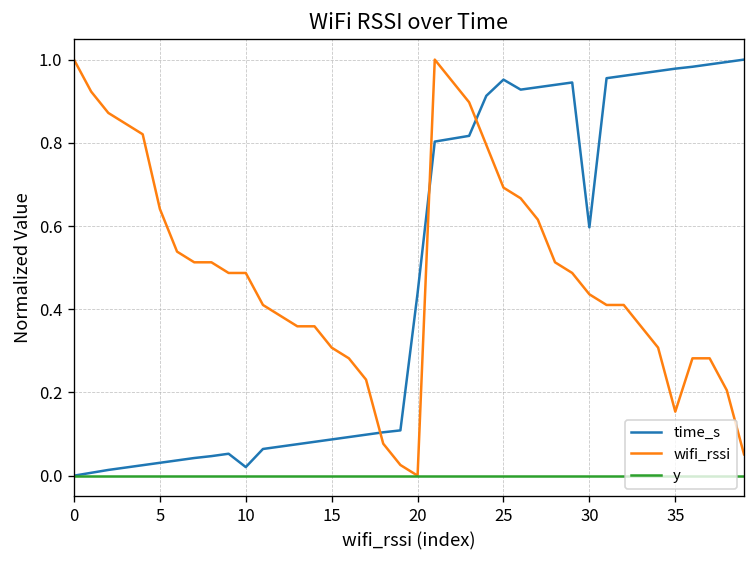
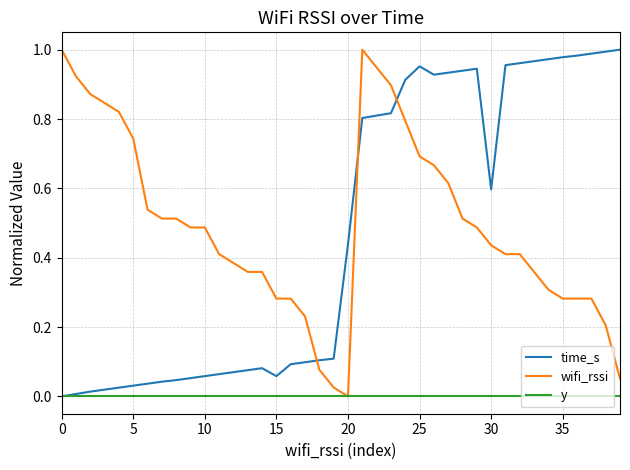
  {
    "time_s": {
      "5": 0.03,
-     "10": 0.02,
-     "15": 0.09,
+     "10": 0.06,
+     "15": 0.06,
      "20": 0.44,
      "25": 0.95,
      "30": 0.60,
      "35": 0.98
    },
    "wifi_rssi": {
      "0": 1.00,
-     "5": 0.64,
+     "5": 0.74,
      "10": 0.49,
-     "15": 0.31,
+     "15": 0.28,
      "25": 0.69,
      "30": 0.44,
-     "35": 0.15
+     "35": 0.28
    },
    "y": {
      "5": 0.00,
      "10": 0.00,
      "15": 0.00,
      "25": 0.00,
      "30": 0.00
    }
  }
